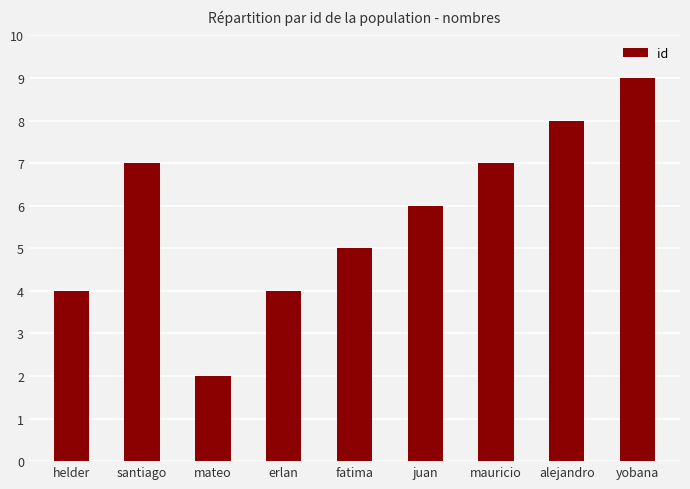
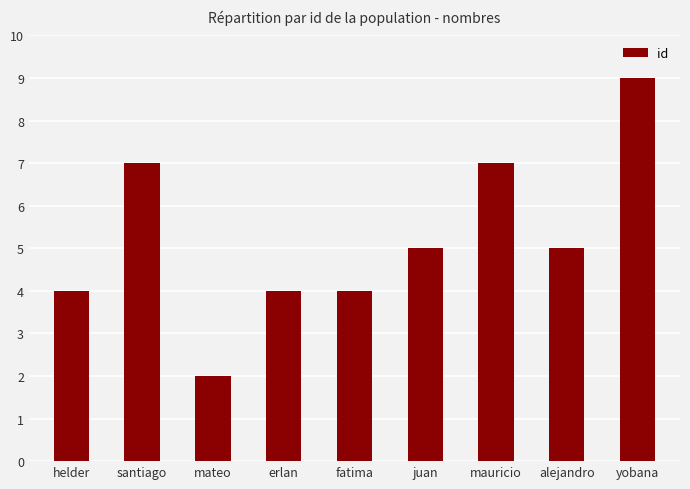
  {
    "helder": 4,
    "santiago": 7,
    "mateo": 2,
    "erlan": 4,
-   "fatima": 5,
-   "juan": 6,
+   "fatima": 4,
+   "juan": 5,
    "mauricio": 7,
-   "alejandro": 8,
+   "alejandro": 5,
    "yobana": 9
  }
